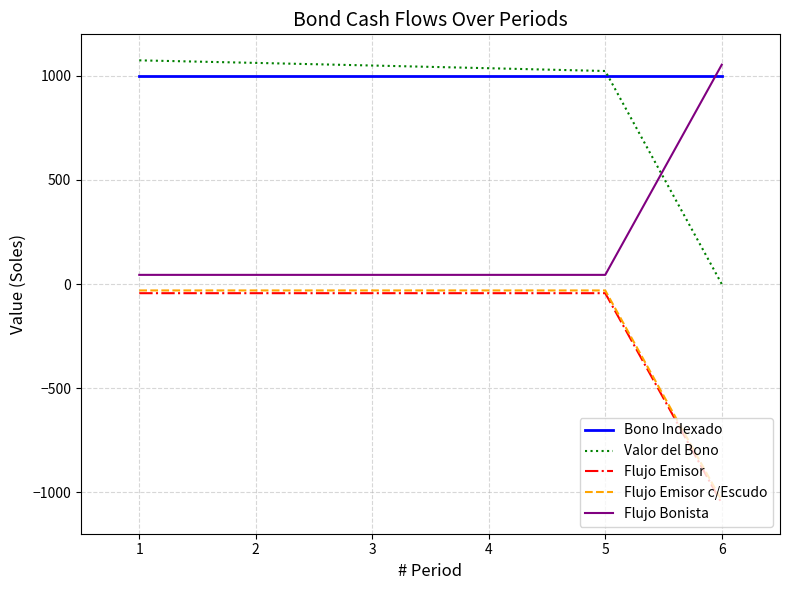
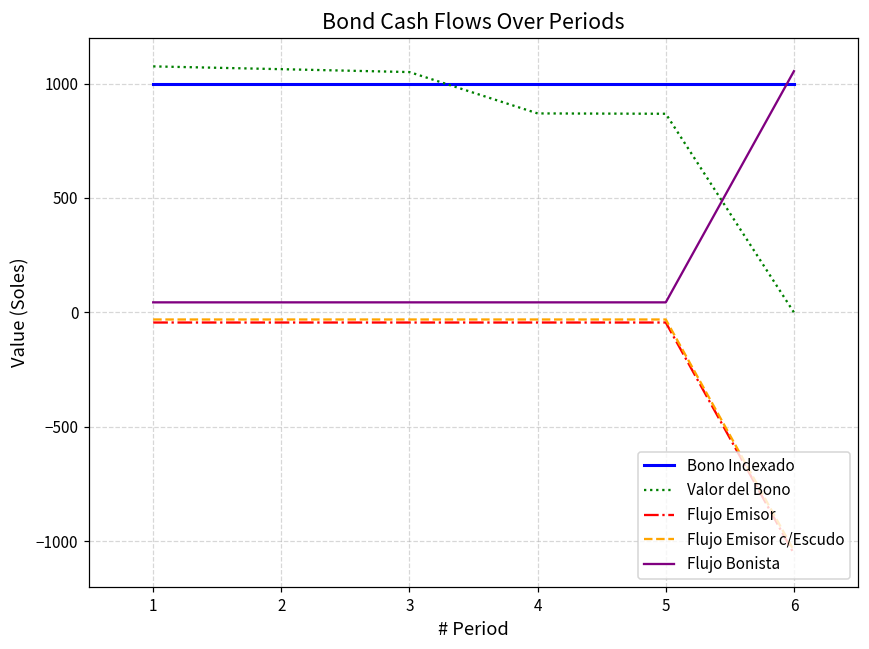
  {
    "Bono Indexado": {
      "1": 1000,
      "2": 1000,
      "3": 1000,
      "4": 1000,
      "5": 1000,
      "6": 1000
    },
    "Valor del Bono": {
      "1": 1070,
      "2": 1060,
      "3": 1050,
-     "4": 1040,
-     "5": 1020,
+     "4": 870,
+     "5": 870,
      "6": 0
    },
    "Flujo Emisor": {
      "1": -40,
      "2": -40,
      "3": -40,
      "4": -40,
      "5": -40
    },
    "Flujo Emisor c/Escudo": {
      "1": -30,
      "2": -30,
      "3": -30,
      "4": -30,
      "5": -30
    },
    "Flujo Bonista": {
      "1": 40,
      "2": 40,
      "3": 40,
      "4": 40,
      "5": 40,
      "6": 1050
    }
  }
